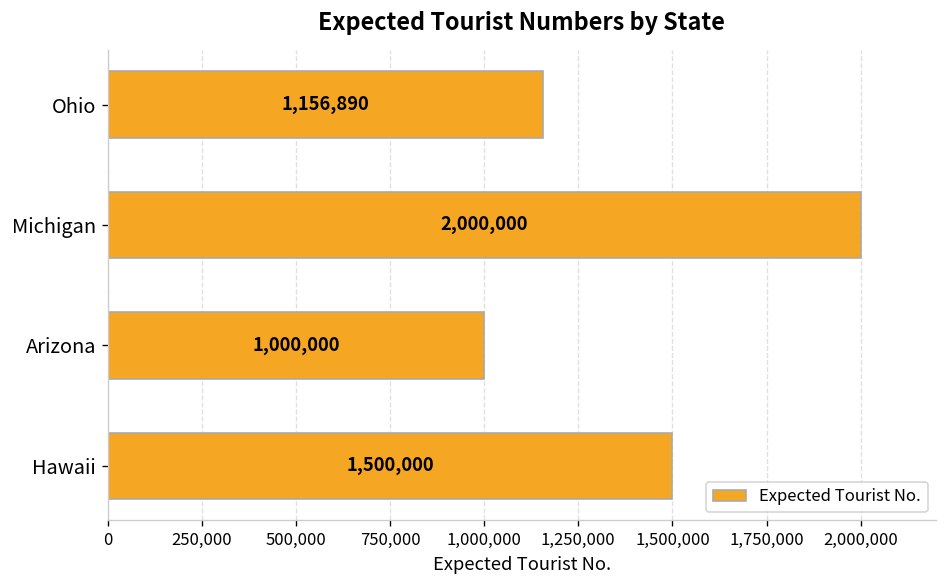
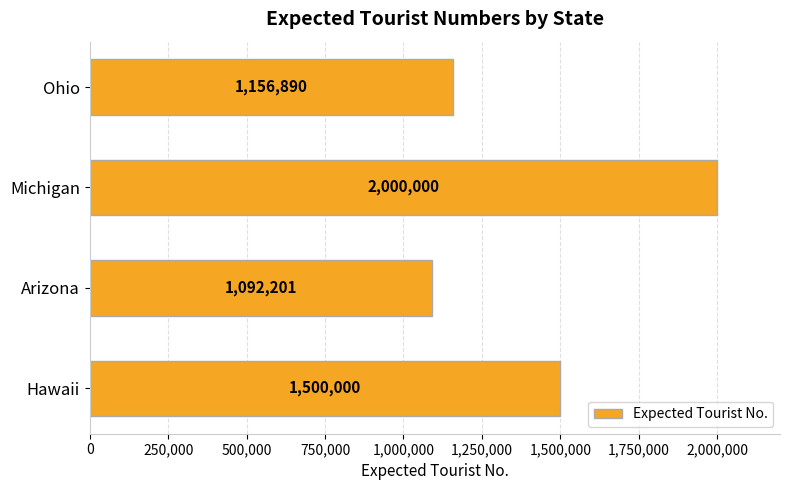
  {
    "Ohio": "1,156,890",
    "Michigan": "2,000,000",
-   "Arizona": "1,000,000",
+   "Arizona": "1,092,201",
    "Hawaii": "1,500,000"
  }
